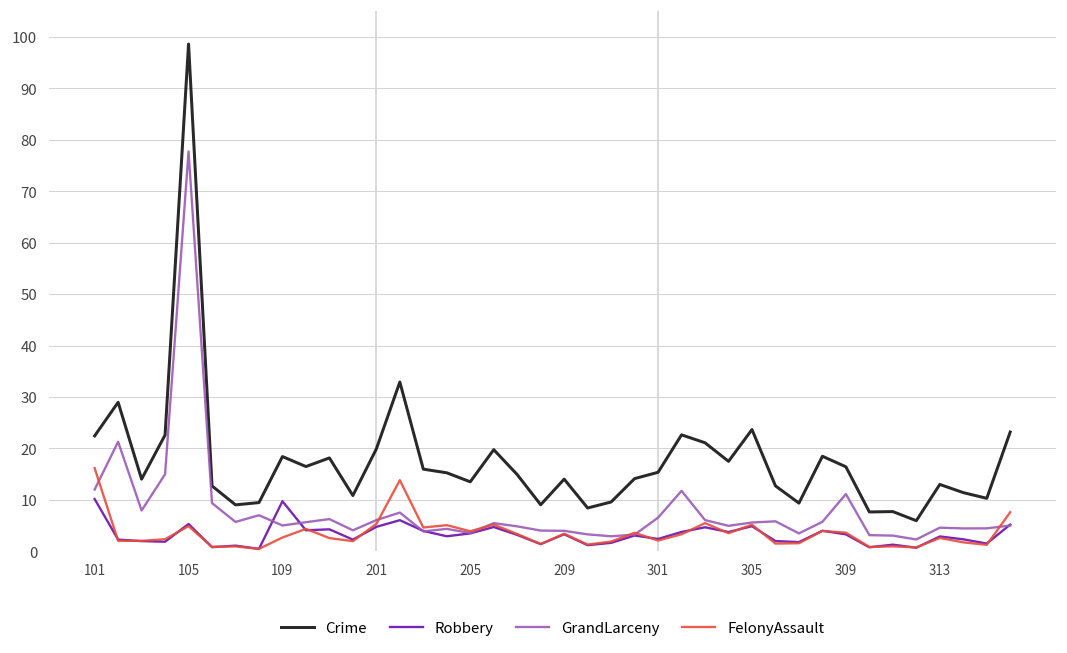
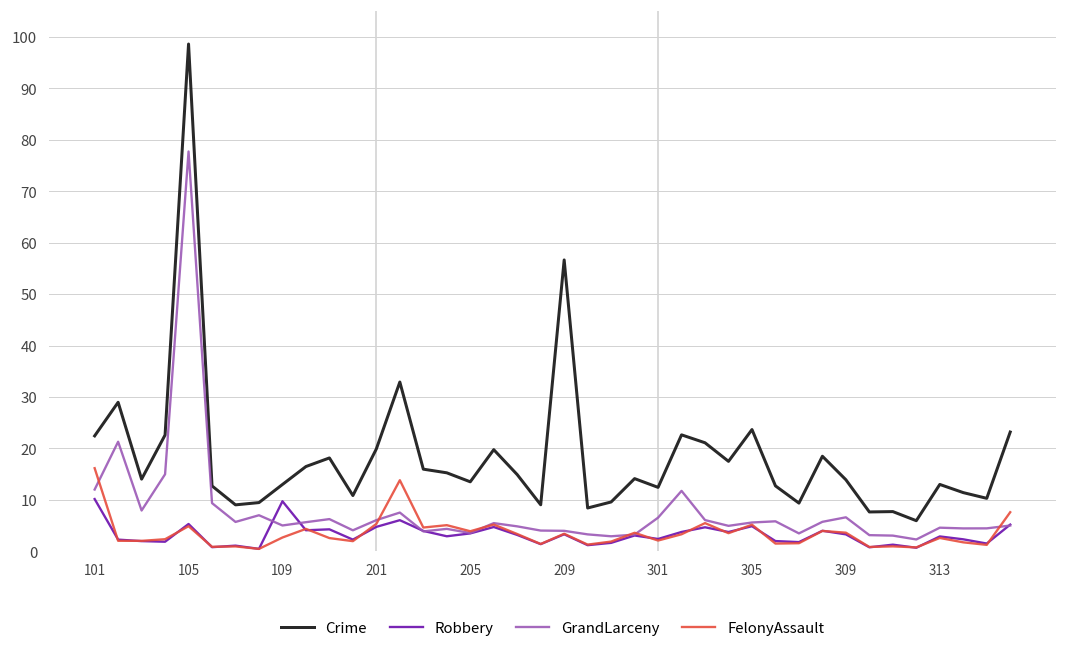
  {
    "Crime": {
      "101": 22,
      "105": 99,
-     "109": 18,
+     "109": 13,
      "201": 20,
      "205": 14,
-     "209": 14,
-     "301": 15,
+     "209": 57,
+     "301": 12,
      "305": 24,
-     "309": 16,
+     "309": 14,
      "313": 13
    },
    "Robbery": {
      "101": 10,
      "109": 10
    },
    "GrandLarceny": {
      "101": 12,
      "105": 78,
      "109": 5,
      "201": 6,
      "301": 7,
-     "309": 11,
+     "309": 7,
      "313": 5
    },
    "FelonyAssault": {
      "101": 16,
      "109": 3
    }
  }
